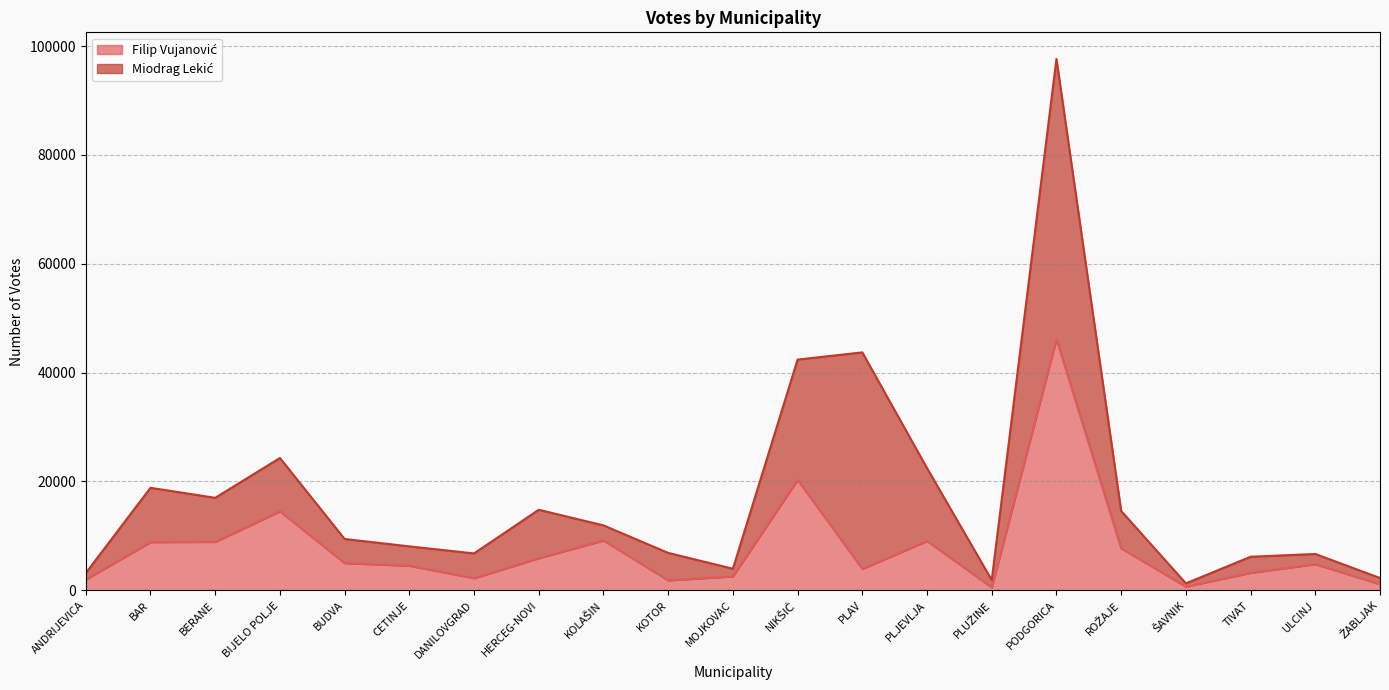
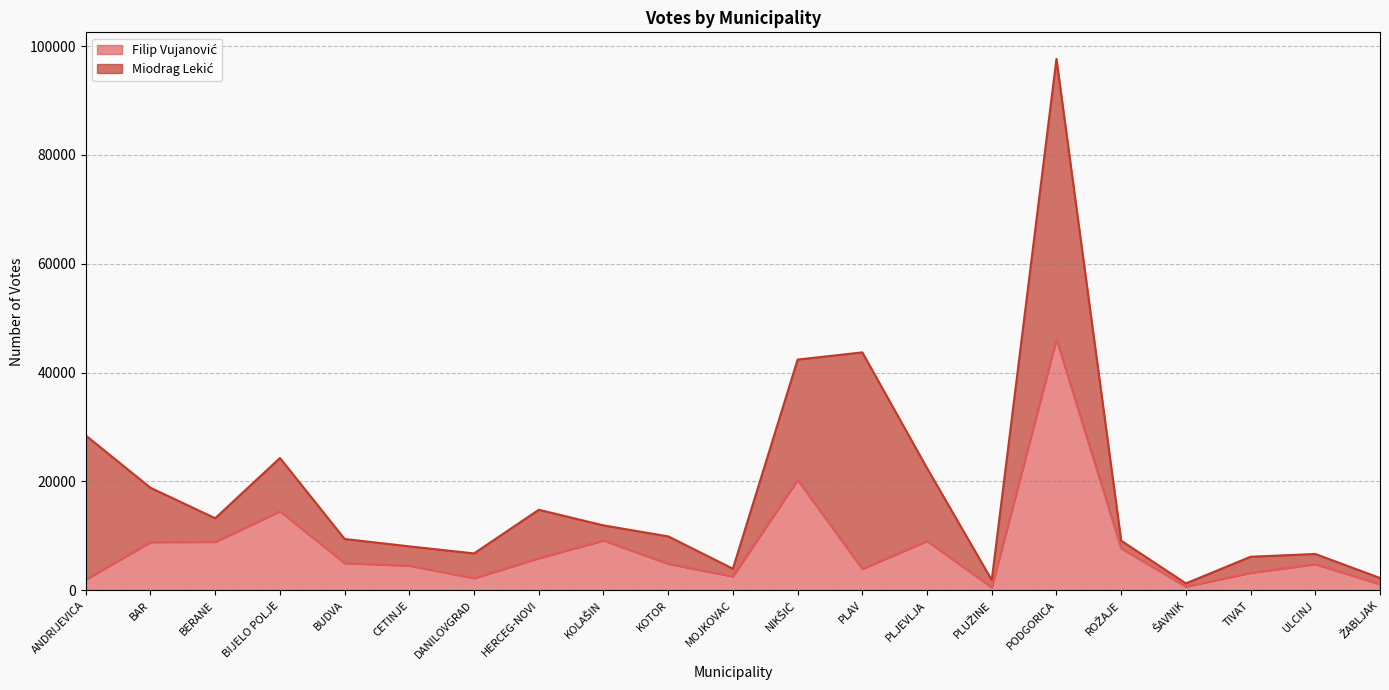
  {
    "Filip Vujanović": {
      "ANDRIJEVICA": 2000,
      "BAR": 9000,
      "BERANE": 9000,
      "BIJELO POLJE": 15000,
      "BUDVA": 5000,
      "CETINJE": 5000,
      "DANILOVGRAD": 2000,
      "HERCEG-NOVI": 6000,
      "KOLAŠIN": 9000,
-     "KOTOR": 2000,
+     "KOTOR": 5000,
      "MOJKOVAC": 3000,
      "NIKŠIĆ": 20000,
      "PLAV": 4000,
      "PLJEVLJA": 9000,
      "PLUŽINE": 1000,
      "PODGORICA": 46000,
      "ROŽAJE": 8000,
      "ŠAVNIK": 1000,
      "TIVAT": 3000,
      "ULCINJ": 5000,
      "ŽABLJAK": 1000
    },
    "Miodrag Lekić": {
-     "ANDRIJEVICA": 1000,
+     "ANDRIJEVICA": 26000,
      "BAR": 10000,
-     "BERANE": 8000,
+     "BERANE": 4000,
      "BIJELO POLJE": 10000,
      "BUDVA": 4000,
      "CETINJE": 4000,
      "DANILOVGRAD": 5000,
      "HERCEG-NOVI": 9000,
      "KOLAŠIN": 3000,
      "KOTOR": 5000,
      "MOJKOVAC": 1000,
      "NIKŠIĆ": 22000,
      "PLAV": 40000,
      "PLJEVLJA": 13000,
      "PLUŽINE": 1000,
      "PODGORICA": 51000,
-     "ROŽAJE": 7000,
+     "ROŽAJE": 1000,
      "ŠAVNIK": 1000,
      "TIVAT": 3000,
      "ULCINJ": 2000,
      "ŽABLJAK": 1000
    }
  }
